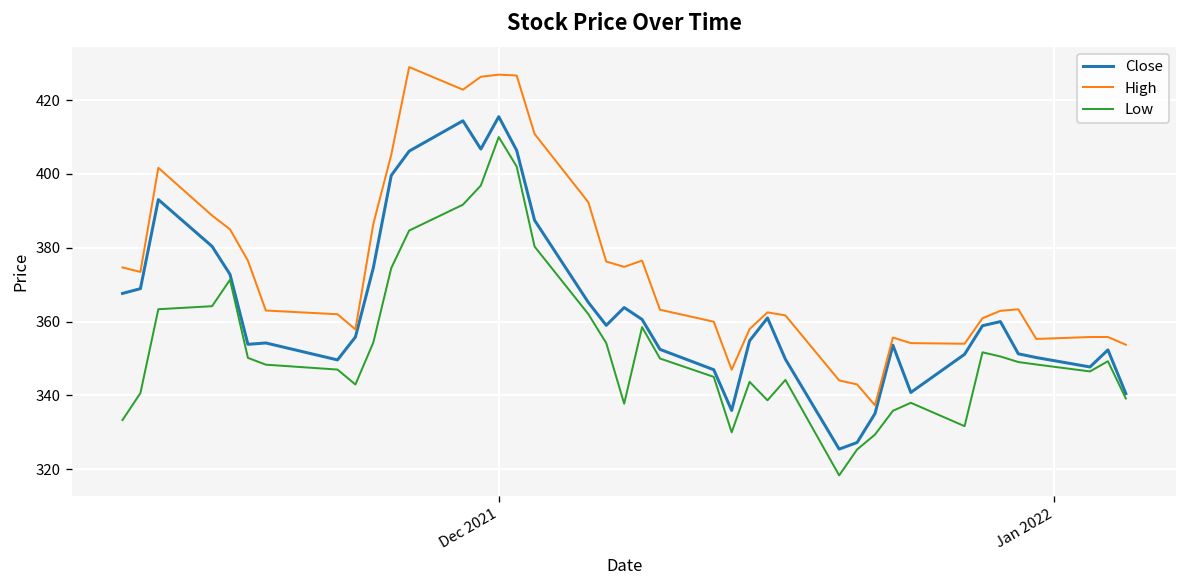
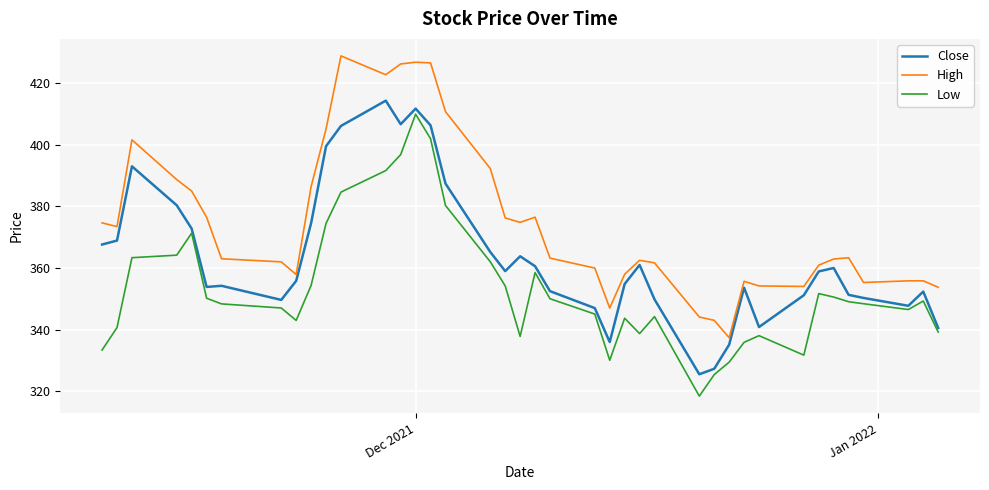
  {
    "Close": {
-     "Dec 2021": 416
+     "Dec 2021": 412
    },
    "High": {
      "Dec 2021": 427
    },
    "Low": {
      "Dec 2021": 410
    }
  }
